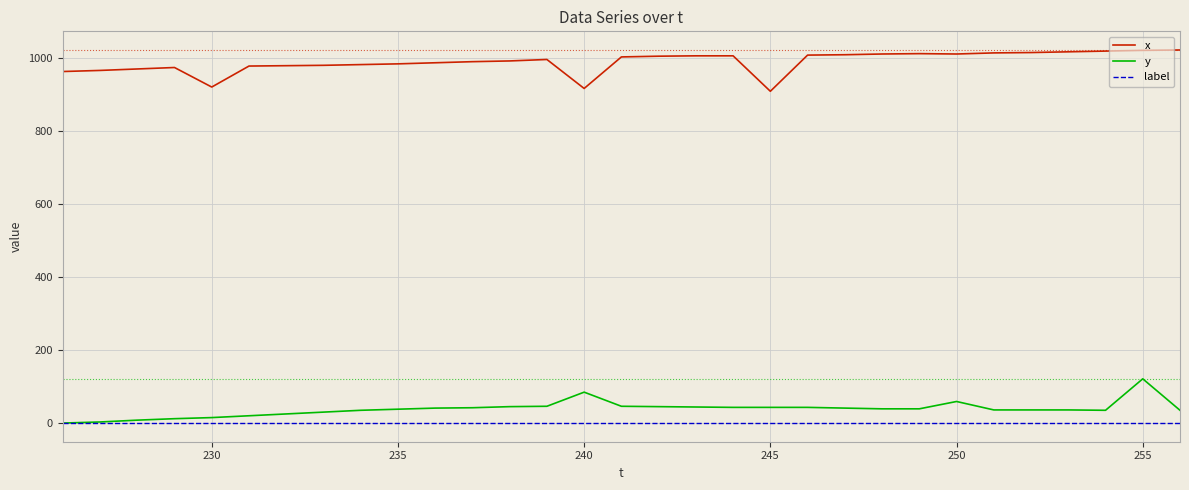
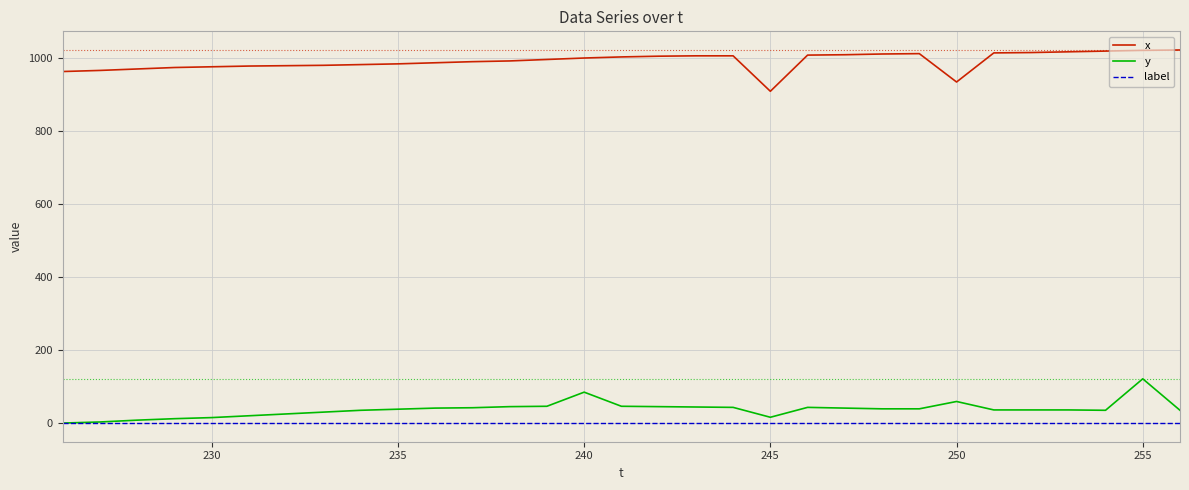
  {
    "x": {
-     "230": 920,
+     "230": 980,
      "235": 980,
-     "240": 920,
+     "240": 1000,
      "245": 910,
-     "250": 1010
+     "250": 930
    },
    "y": {
      "230": 20,
      "235": 40,
      "240": 80,
-     "245": 40,
+     "245": 20,
      "250": 60,
      "255": 120
    },
    "label": {
      "230": 0,
      "235": 0,
      "240": 0,
      "245": 0,
      "250": 0,
      "255": 0
    }
  }
